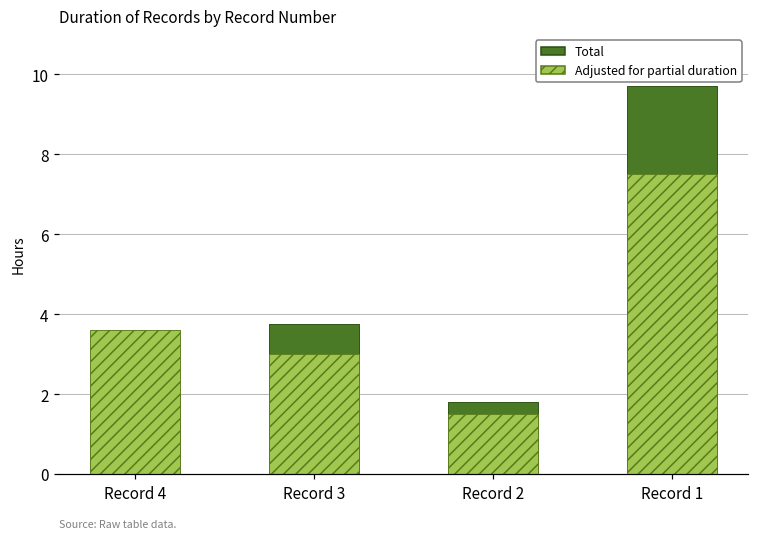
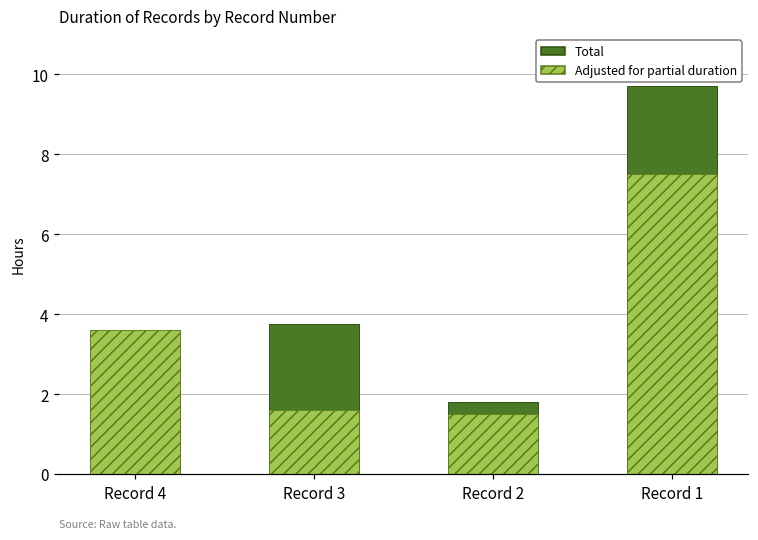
  {
    "Adjusted for partial duration": {
      "Record 4": 3.6,
-     "Record 3": 3.0
+     "Record 3": 1.6
    },
    "Total": {
      "Record 3": 3.8,
      "Record 2": 1.8,
      "Record 1": 9.7
    }
  }
